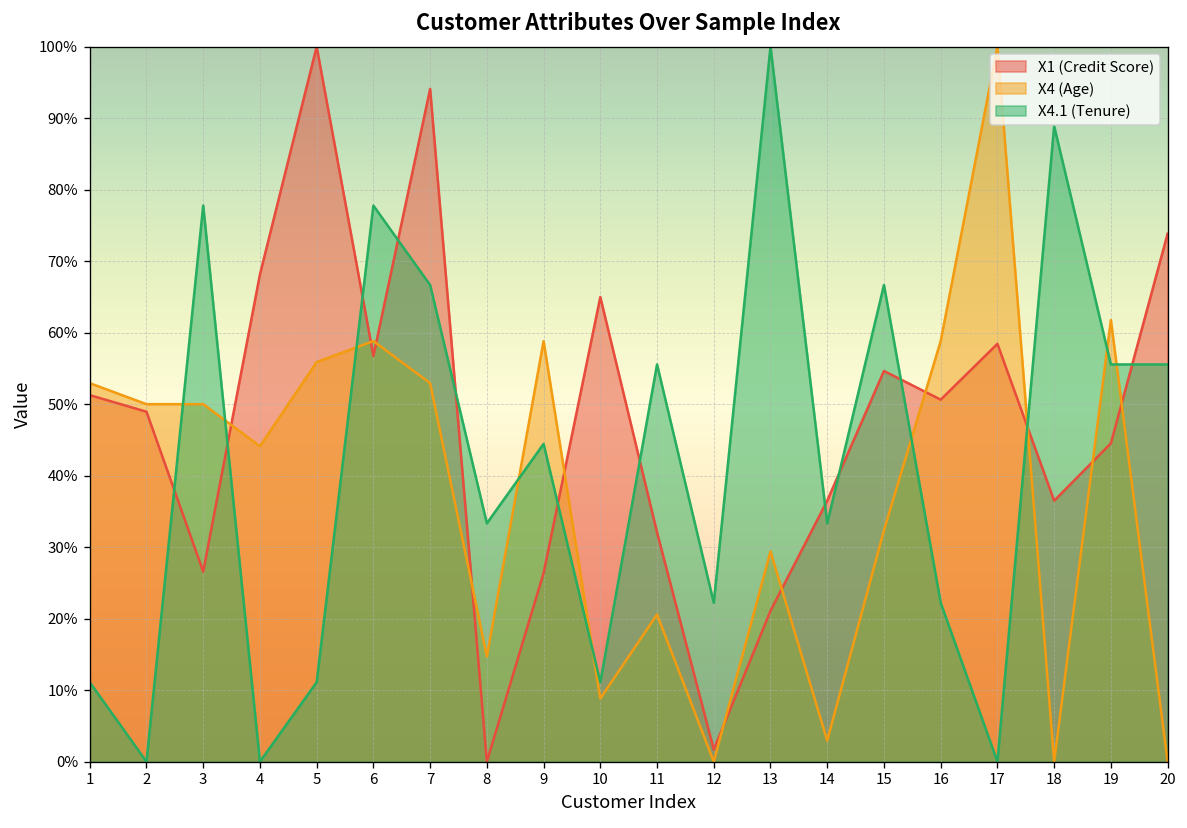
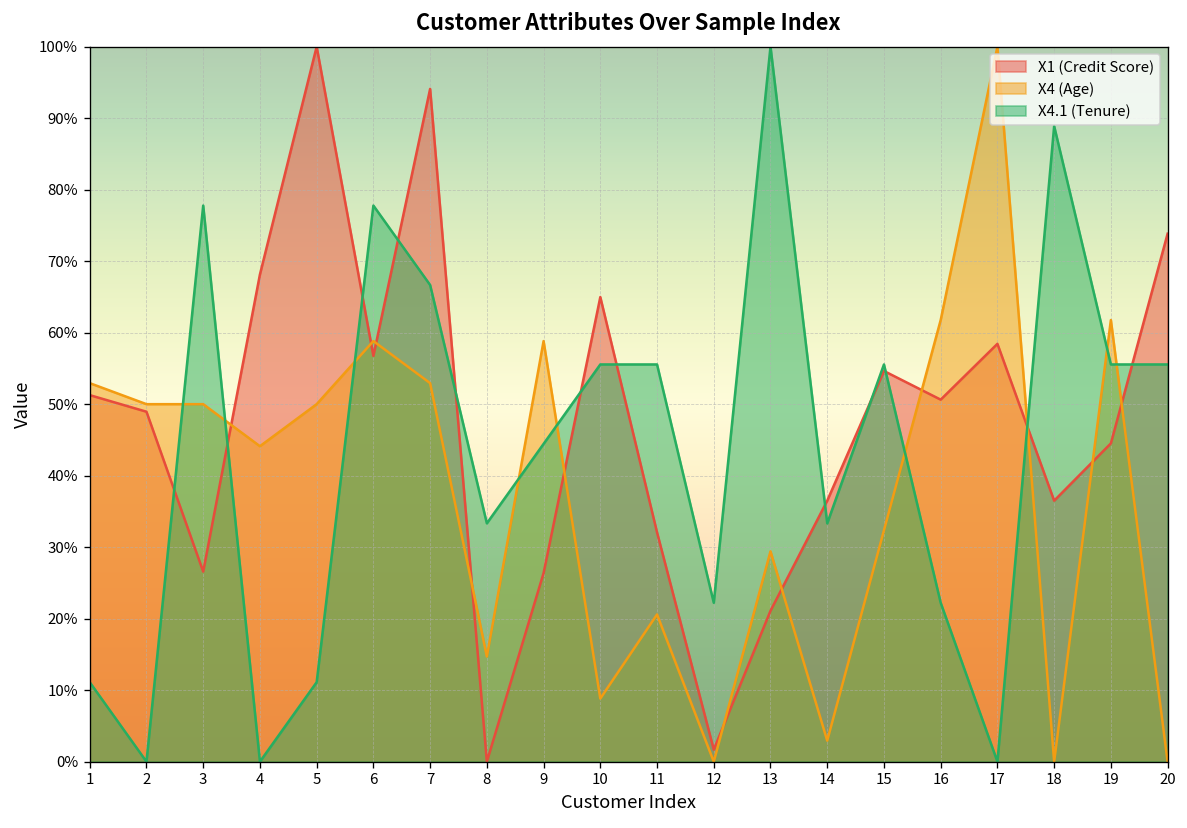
  {
    "X1 (Credit Score)": {
      "1": "51%",
      "2": "49%",
      "3": "27%",
      "4": "68%",
      "5": "100%",
      "6": "57%",
      "7": "94%",
      "8": "0%",
      "9": "26%",
      "10": "65%",
      "11": "32%",
      "12": "2%",
      "13": "21%",
      "14": "36%",
      "15": "55%",
      "16": "51%",
      "17": "58%",
      "18": "36%",
      "19": "45%",
      "20": "74%"
    },
    "X4 (Age)": {
      "1": "53%",
      "2": "50%",
      "3": "50%",
      "4": "44%",
-     "5": "56%",
+     "5": "50%",
      "6": "59%",
      "7": "53%",
      "8": "15%",
      "9": "59%",
      "10": "9%",
      "11": "21%",
      "12": "0%",
      "13": "29%",
      "14": "3%",
      "15": "32%",
-     "16": "59%",
+     "16": "62%",
      "17": "100%",
      "18": "0%",
      "19": "62%",
      "20": "0%"
    },
    "X4.1 (Tenure)": {
      "1": "11%",
      "2": "0%",
      "3": "78%",
      "4": "0%",
      "5": "11%",
      "6": "78%",
      "7": "67%",
      "8": "33%",
      "9": "44%",
-     "10": "11%",
+     "10": "56%",
      "11": "56%",
      "12": "22%",
      "13": "100%",
      "14": "33%",
-     "15": "67%",
+     "15": "56%",
      "16": "22%",
      "17": "0%",
      "19": "56%",
      "20": "56%"
    }
  }
